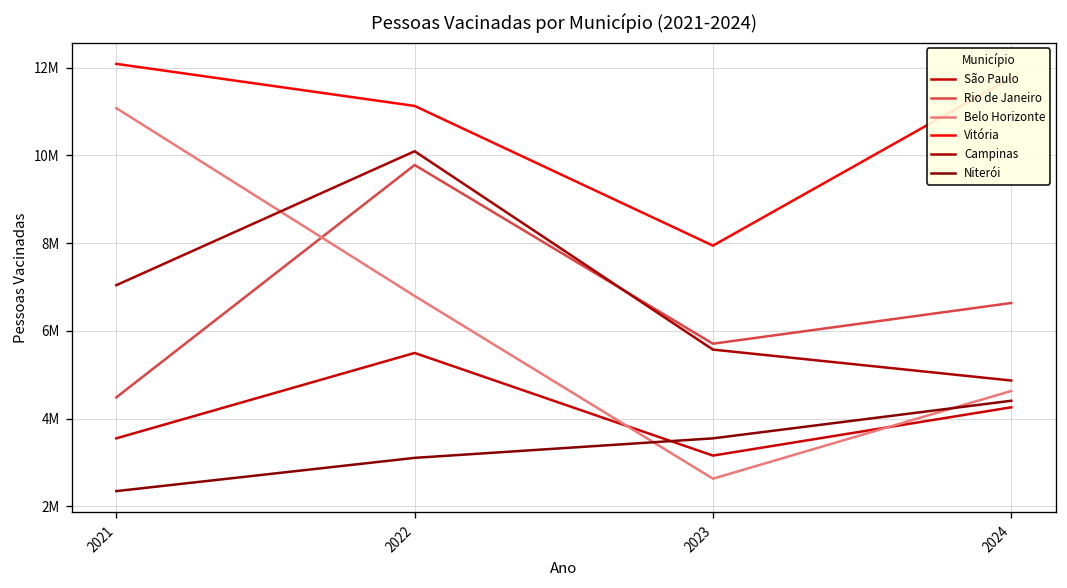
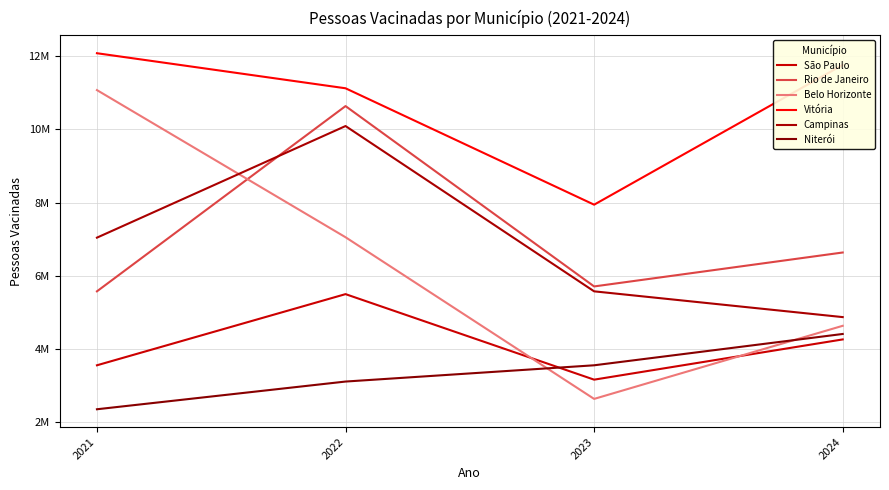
  {
    "Rio de Janeiro": {
-     "2021": 4500000,
-     "2022": 9800000,
+     "2021": 5600000,
+     "2022": 10600000,
      "2023": 5700000,
      "2024": 6600000
    },
    "Belo Horizonte": {
      "2021": 11100000,
-     "2022": 6800000,
+     "2022": 7100000,
      "2023": 2600000,
      "2024": 4600000
    }
  }
